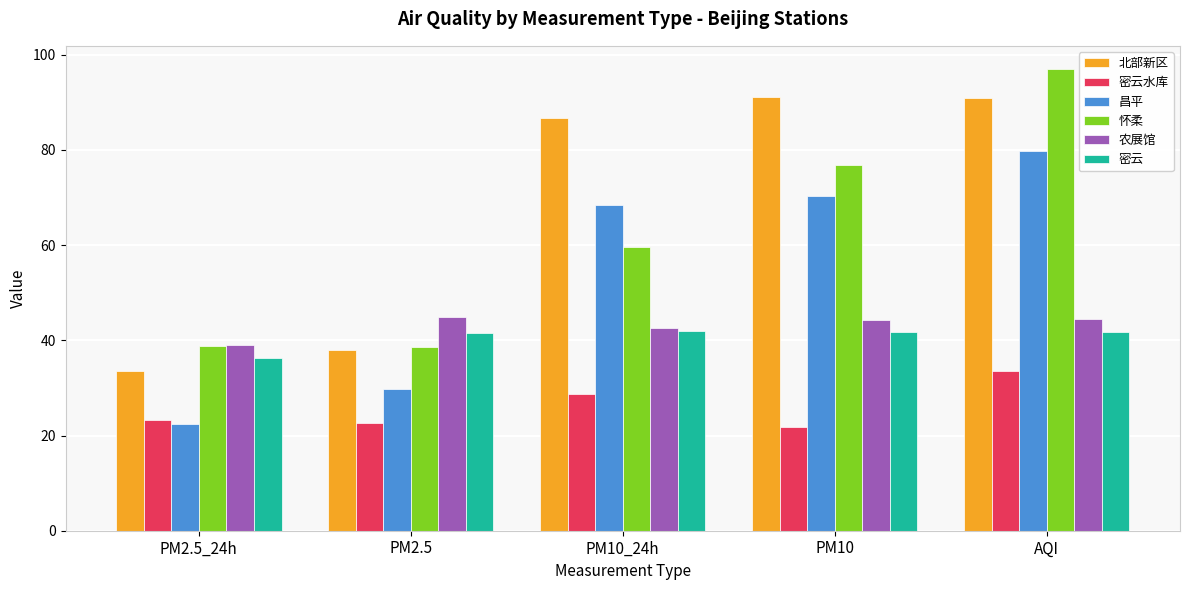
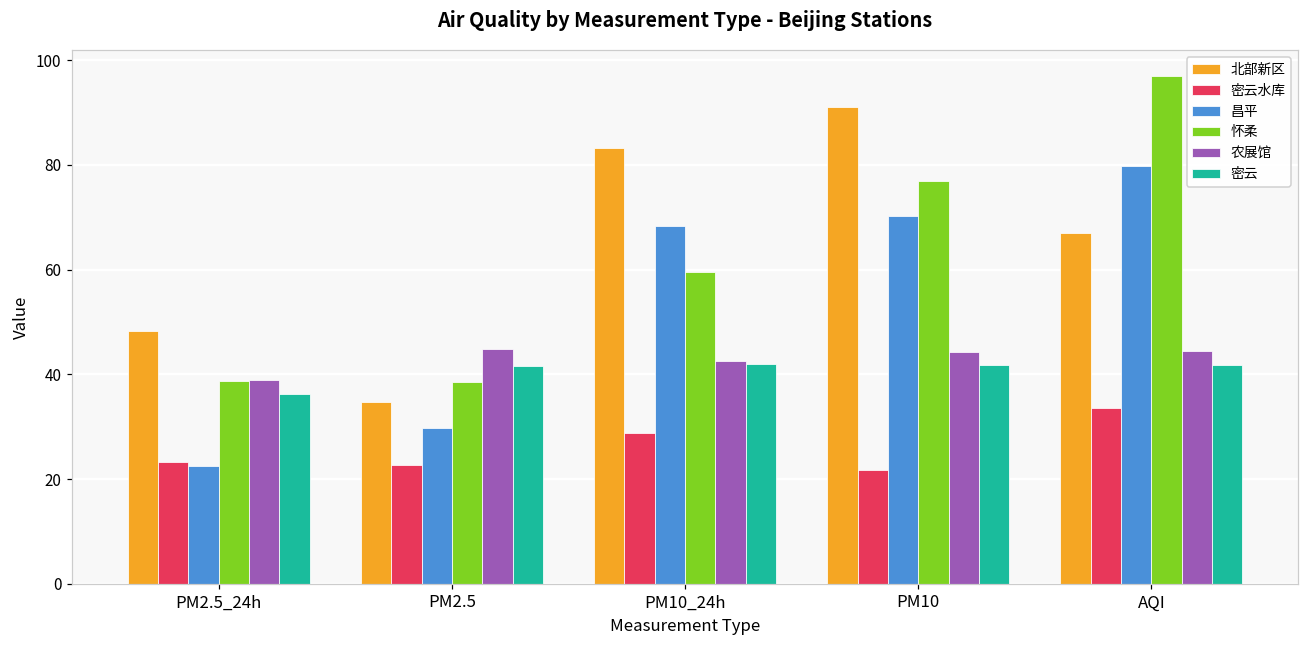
  {
    "北部新区": {
-     "PM2.5_24h": 34,
-     "PM2.5": 38,
-     "PM10_24h": 87,
+     "PM2.5_24h": 48,
+     "PM2.5": 35,
+     "PM10_24h": 83,
      "PM10": 91,
-     "AQI": 91
+     "AQI": 67
    },
    "密云水库": {
      "PM2.5_24h": 23,
      "PM2.5": 23,
      "PM10_24h": 29,
      "PM10": 22,
      "AQI": 34
    },
    "昌平": {
      "PM2.5_24h": 22,
      "PM2.5": 30,
      "PM10_24h": 68,
      "PM10": 70,
      "AQI": 80
    },
    "怀柔": {
      "PM2.5_24h": 39,
      "PM2.5": 39,
      "PM10_24h": 60,
      "PM10": 77,
      "AQI": 97
    },
    "农展馆": {
      "PM2.5_24h": 39,
      "PM2.5": 45,
      "PM10_24h": 43,
      "PM10": 44,
      "AQI": 45
    },
    "密云": {
      "PM2.5_24h": 36,
      "PM2.5": 42,
      "PM10_24h": 42,
      "PM10": 42,
      "AQI": 42
    }
  }
